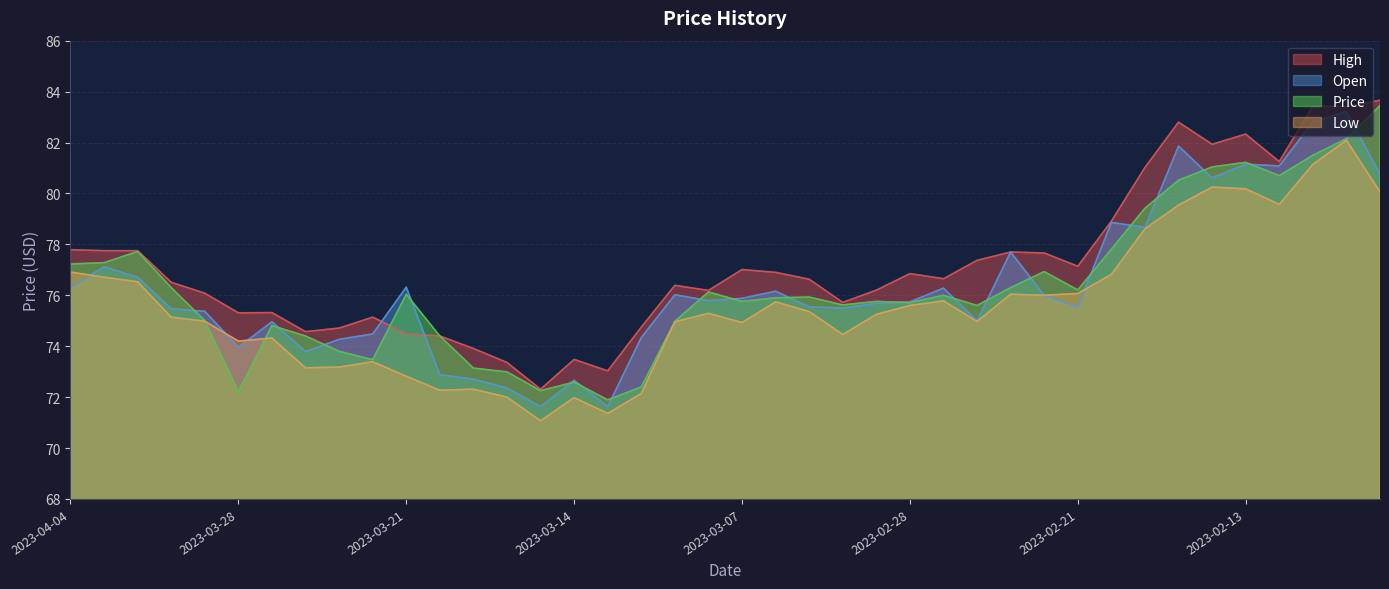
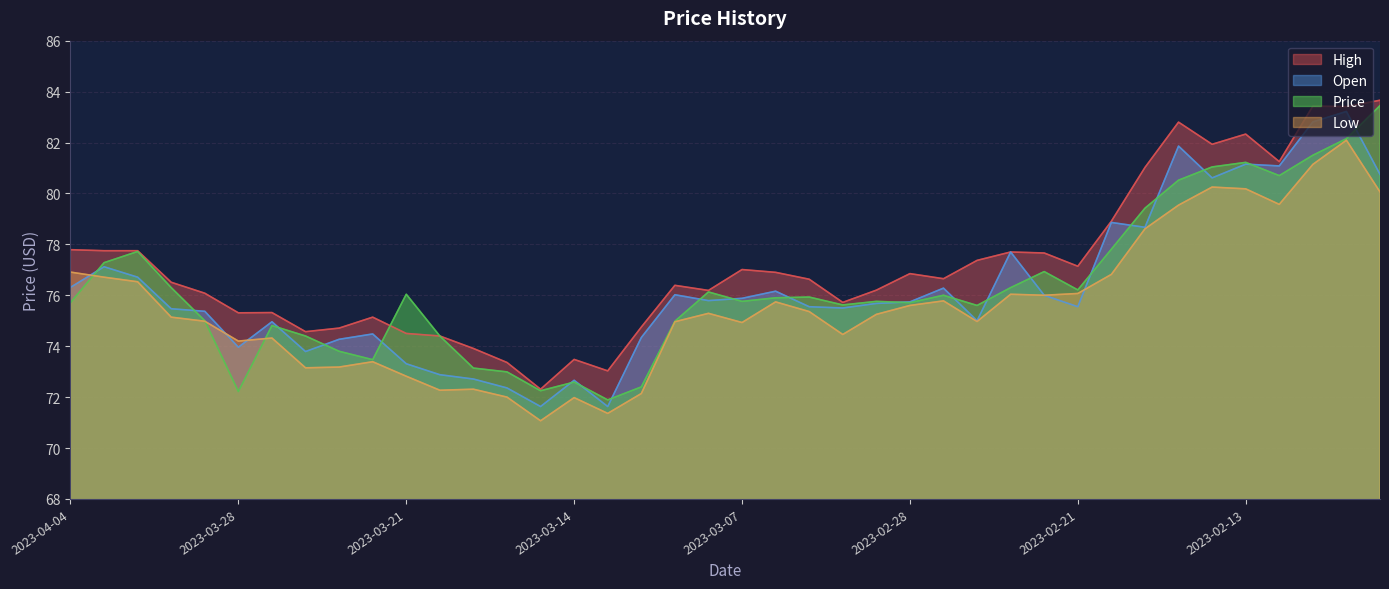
  {
    "Open": {
      "2023-04-04": 76.3,
      "2023-03-28": 74.0,
-     "2023-03-21": 76.3,
+     "2023-03-21": 73.3,
      "2023-03-07": 75.9,
      "2023-02-21": 75.6
    },
    "Price": {
-     "2023-04-04": 77.2,
+     "2023-04-04": 75.7,
      "2023-03-28": 72.2,
      "2023-03-21": 76.0,
      "2023-03-07": 75.8,
      "2023-02-21": 76.2
    }
  }
